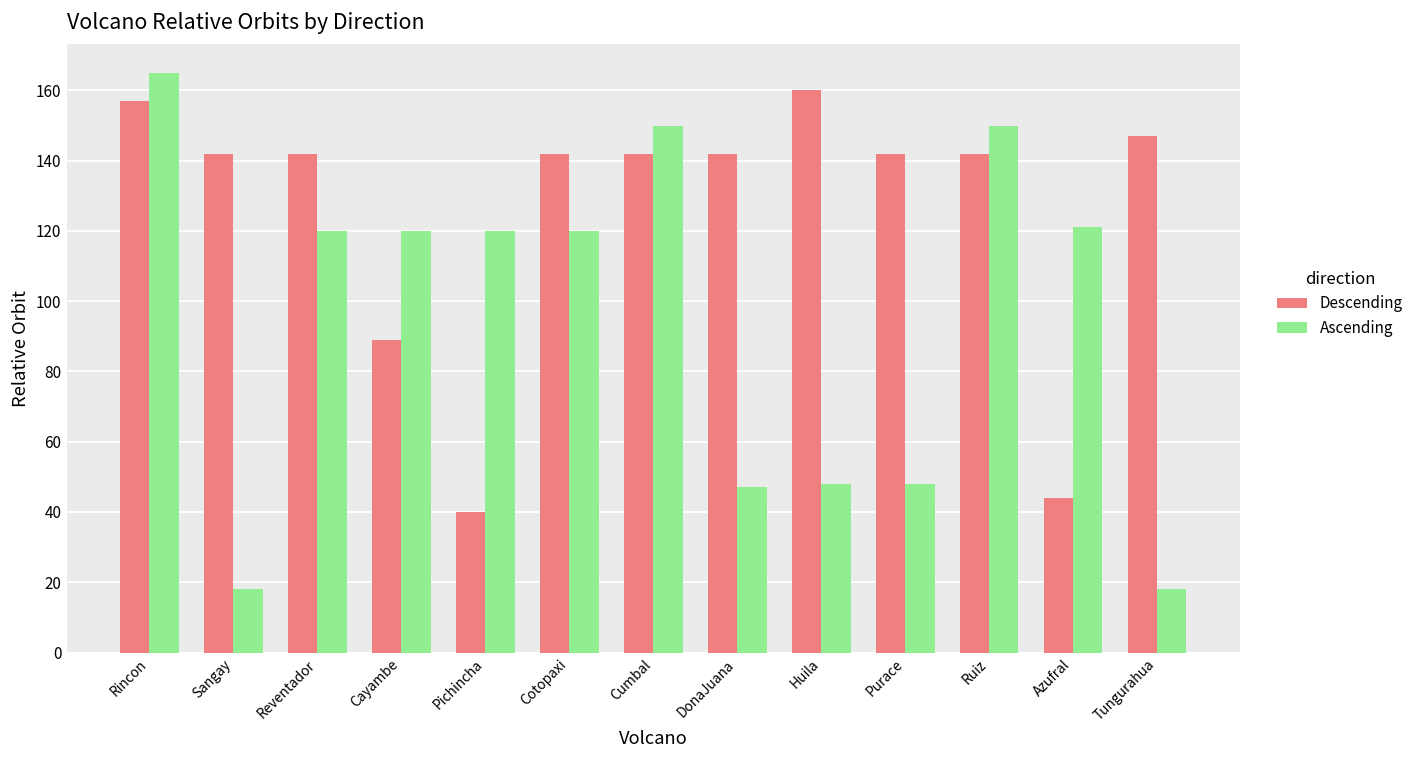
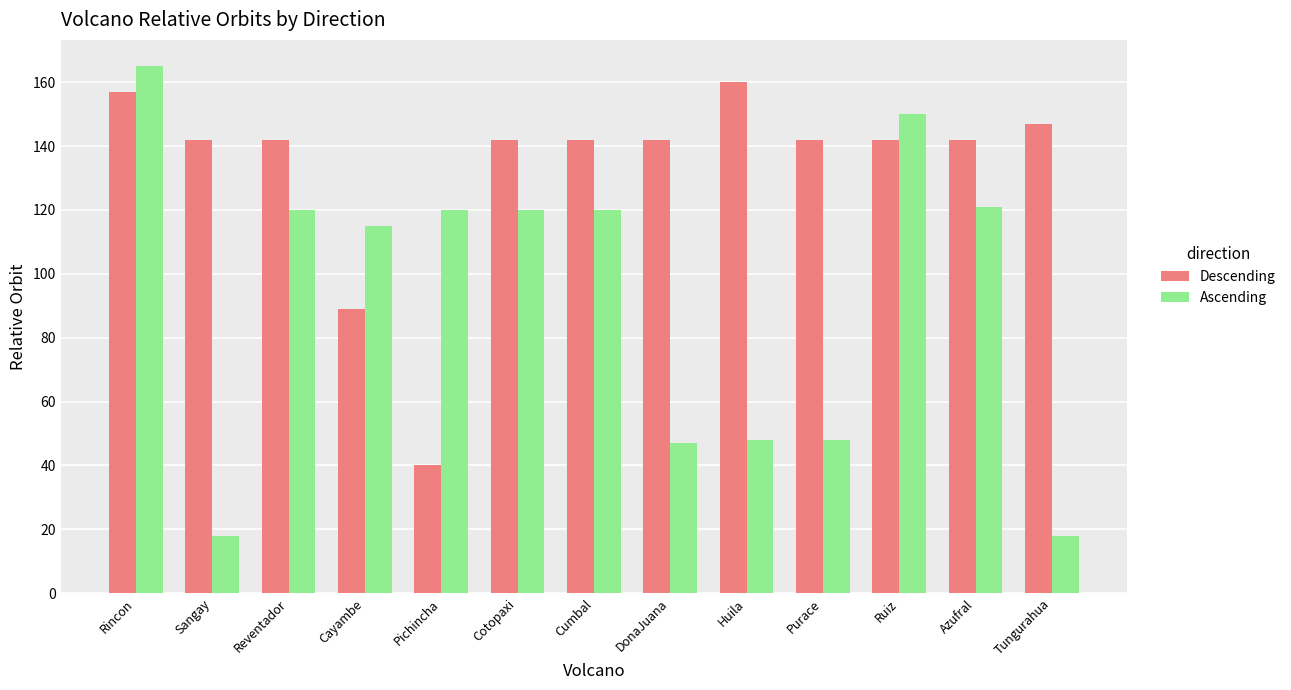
  {
    "Descending": {
      "Rincon": 157,
      "Sangay": 142,
      "Reventador": 142,
      "Cayambe": 89,
      "Pichincha": 40,
      "Cotopaxi": 142,
      "Cumbal": 142,
      "DonaJuana": 142,
      "Huila": 160,
      "Purace": 142,
      "Ruiz": 142,
-     "Azufral": 44,
+     "Azufral": 142,
      "Tungurahua": 147
    },
    "Ascending": {
      "Rincon": 165,
      "Sangay": 18,
      "Reventador": 120,
-     "Cayambe": 120,
+     "Cayambe": 115,
      "Pichincha": 120,
      "Cotopaxi": 120,
-     "Cumbal": 150,
+     "Cumbal": 120,
      "DonaJuana": 47,
      "Huila": 48,
      "Purace": 48,
      "Ruiz": 150,
      "Azufral": 121,
      "Tungurahua": 18
    }
  }
